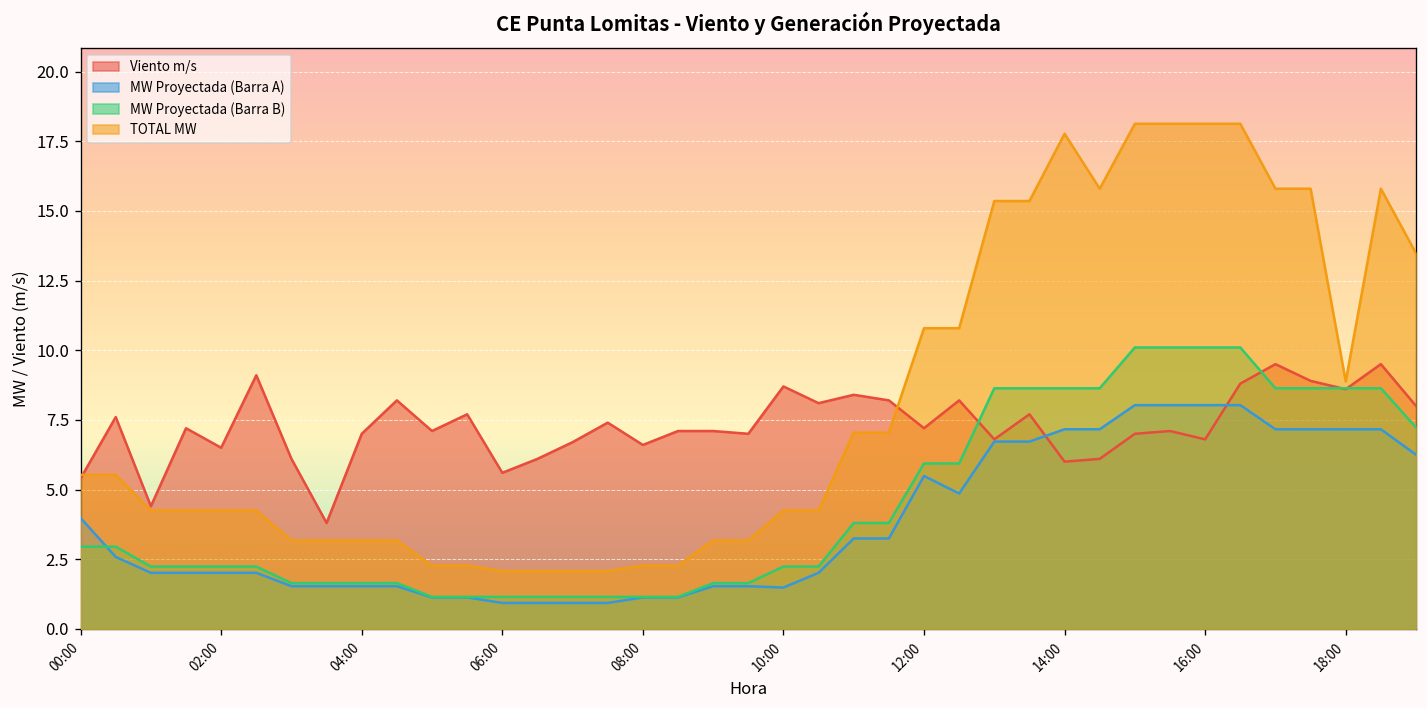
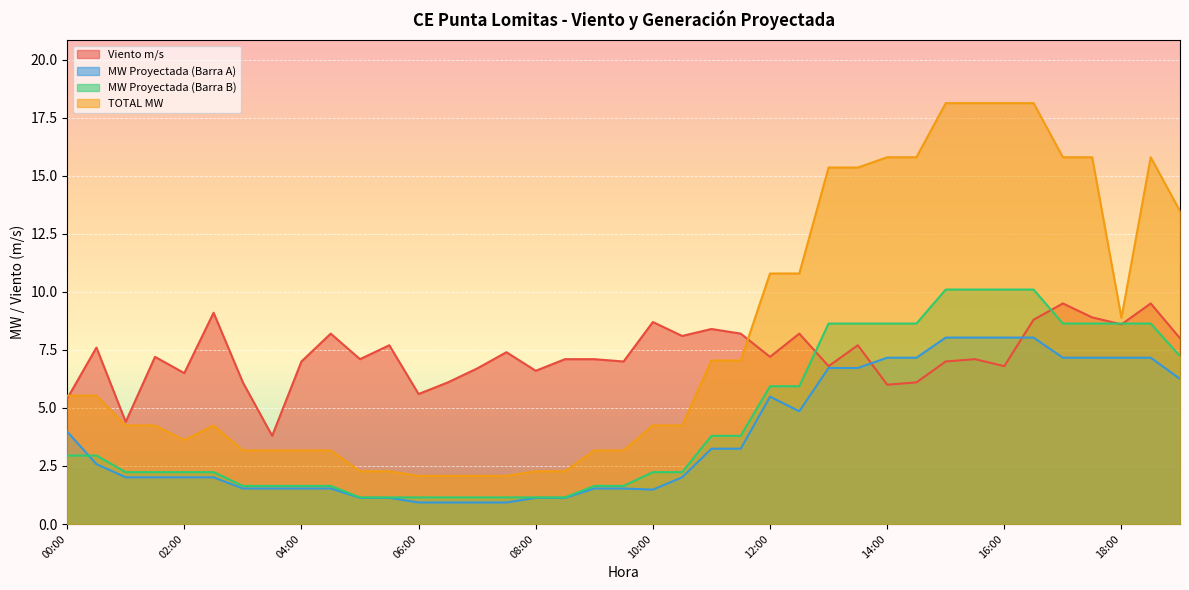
  {
    "Viento m/s": {
      "00:00": 5.4,
      "02:00": 6.5,
      "04:00": 7.0,
      "06:00": 5.6,
      "08:00": 6.6,
      "10:00": 8.7,
      "12:00": 7.2,
      "14:00": 6.0,
      "16:00": 6.8
    },
    "MW Proyectada (Barra A)": {
      "00:00": 4.0,
      "02:00": 2.0,
      "04:00": 1.5,
      "06:00": 0.9,
      "10:00": 1.5,
      "12:00": 5.5,
      "14:00": 7.2,
      "16:00": 8.0,
      "18:00": 7.2
    },
    "MW Proyectada (Barra B)": {
      "00:00": 2.9,
      "02:00": 2.2,
      "04:00": 1.6,
      "06:00": 1.1,
      "10:00": 2.2,
      "12:00": 5.9,
      "14:00": 8.6,
      "16:00": 10.1
    },
    "TOTAL MW": {
      "00:00": 5.5,
-     "02:00": 4.2,
+     "02:00": 3.6,
      "04:00": 3.2,
      "06:00": 2.1,
      "08:00": 2.3,
      "10:00": 4.2,
      "12:00": 10.8,
-     "14:00": 17.8,
+     "14:00": 15.8,
      "16:00": 18.1,
      "18:00": 8.9
    }
  }
